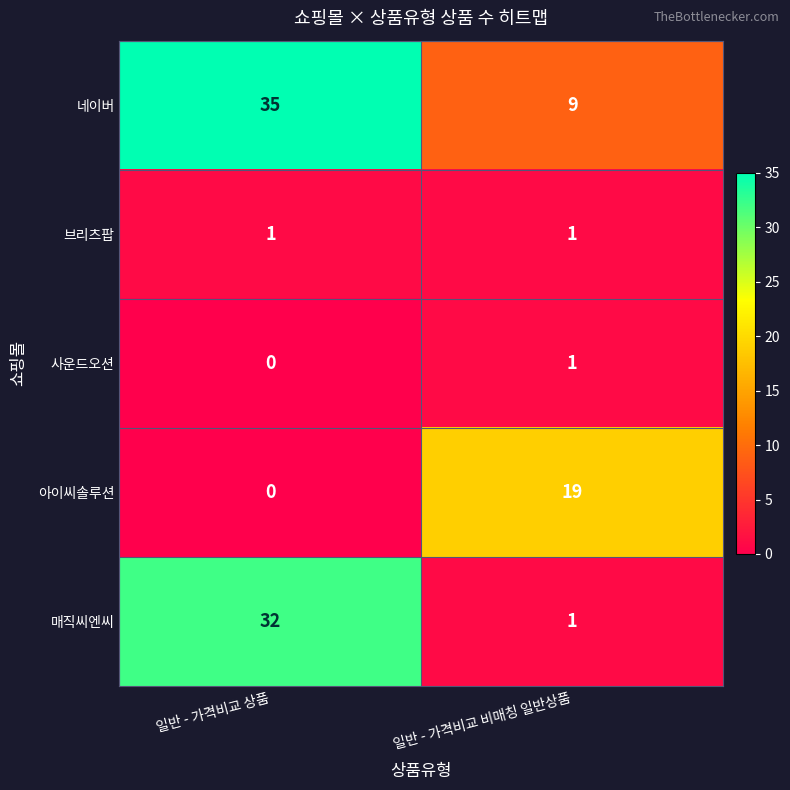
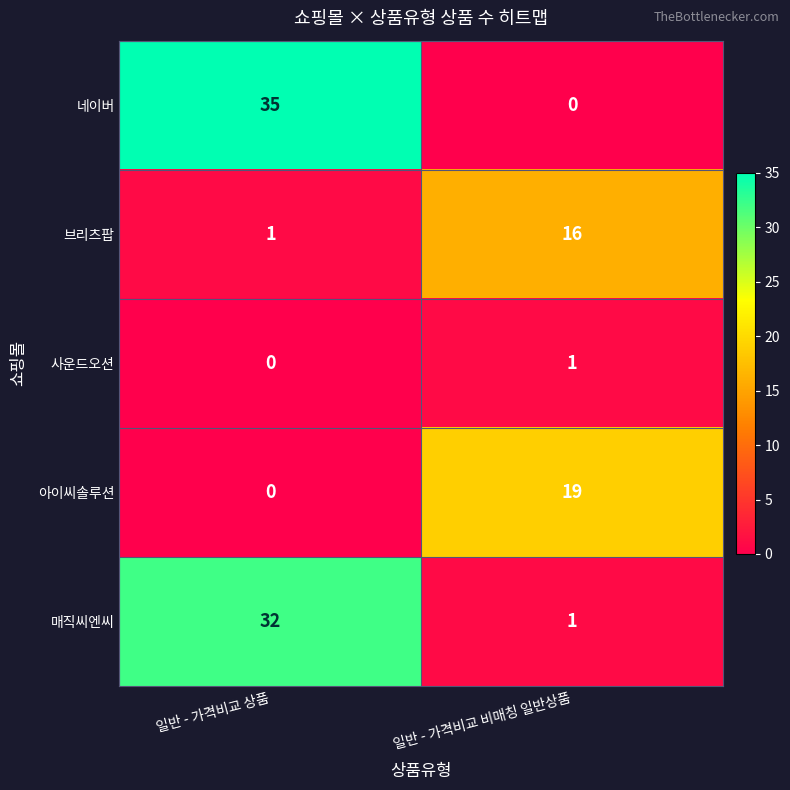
  {
    "네이버": {
      "일반 - 가격비교 상품": 35,
-     "일반 - 가격비교 비매칭 일반상품": 9
+     "일반 - 가격비교 비매칭 일반상품": 0
    },
    "브리츠팝": {
      "일반 - 가격비교 상품": 1,
-     "일반 - 가격비교 비매칭 일반상품": 1
+     "일반 - 가격비교 비매칭 일반상품": 16
    },
    "사운드오션": {
      "일반 - 가격비교 상품": 0,
      "일반 - 가격비교 비매칭 일반상품": 1
    },
    "아이씨솔루션": {
      "일반 - 가격비교 상품": 0,
      "일반 - 가격비교 비매칭 일반상품": 19
    },
    "매직씨엔씨": {
      "일반 - 가격비교 상품": 32,
      "일반 - 가격비교 비매칭 일반상품": 1
    }
  }
